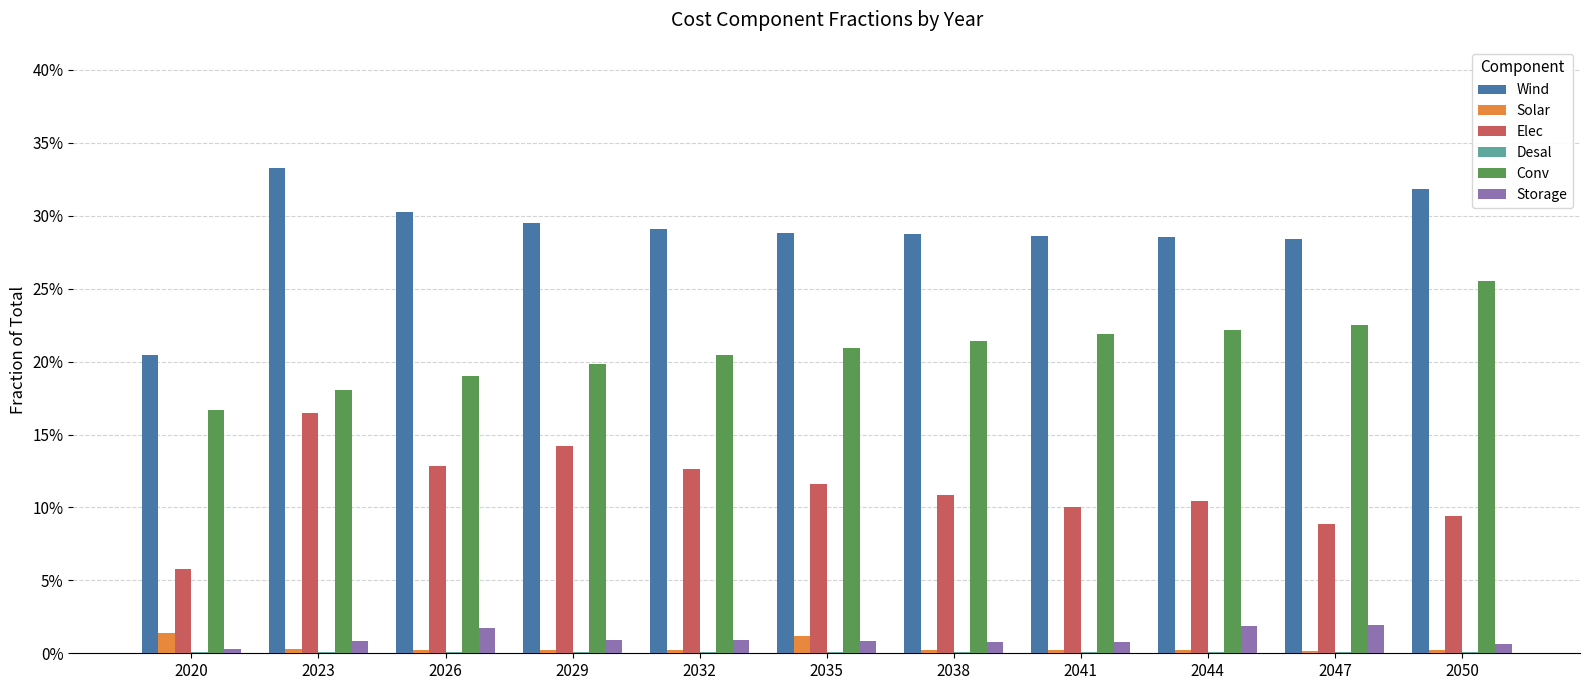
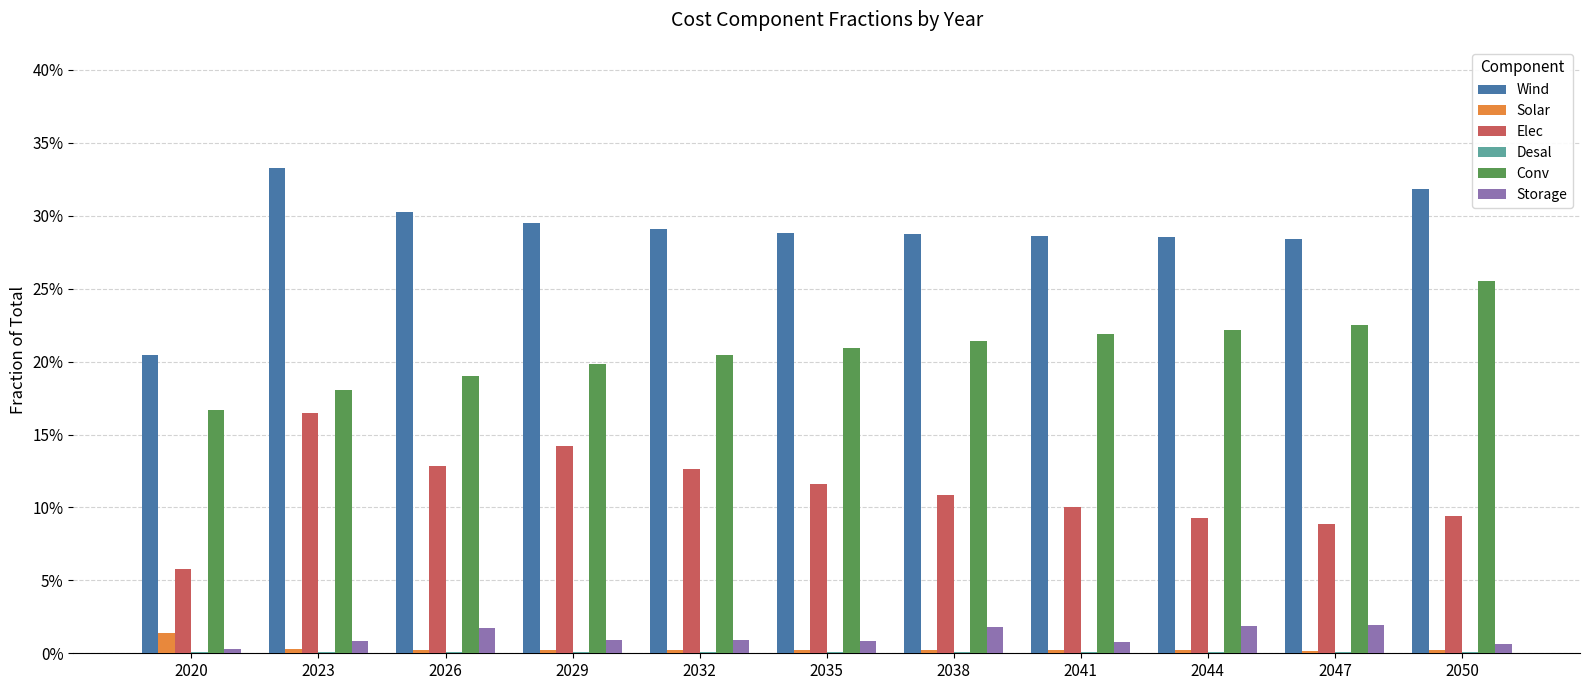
  {
    "Solar": {
      "2020": "1.4%",
      "2023": "0.3%",
      "2026": "0.2%",
      "2029": "0.2%",
      "2032": "0.2%",
-     "2035": "1.2%",
+     "2035": "0.2%",
      "2038": "0.2%",
      "2041": "0.2%",
      "2044": "0.2%",
      "2047": "0.2%",
      "2050": "0.2%"
    },
    "Elec": {
      "2020": "5.7%",
      "2023": "16.5%",
      "2026": "12.9%",
      "2029": "14.2%",
      "2032": "12.6%",
      "2035": "11.6%",
      "2038": "10.8%",
      "2041": "10.0%",
-     "2044": "10.4%",
+     "2044": "9.3%",
      "2047": "8.8%",
      "2050": "9.4%"
    },
    "Conv": {
      "2020": "16.6%",
      "2023": "18.1%",
      "2026": "19.0%",
      "2029": "19.8%",
      "2032": "20.5%",
      "2035": "21.0%",
      "2038": "21.4%",
      "2041": "21.9%",
      "2044": "22.2%",
      "2047": "22.5%",
      "2050": "25.6%"
    },
    "Storage": {
      "2020": "0.3%",
      "2023": "0.9%",
      "2026": "1.7%",
      "2029": "0.9%",
      "2032": "0.9%",
      "2035": "0.8%",
-     "2038": "0.8%",
+     "2038": "1.8%",
      "2041": "0.7%",
      "2044": "1.9%",
      "2047": "1.9%",
      "2050": "0.6%"
    }
  }
